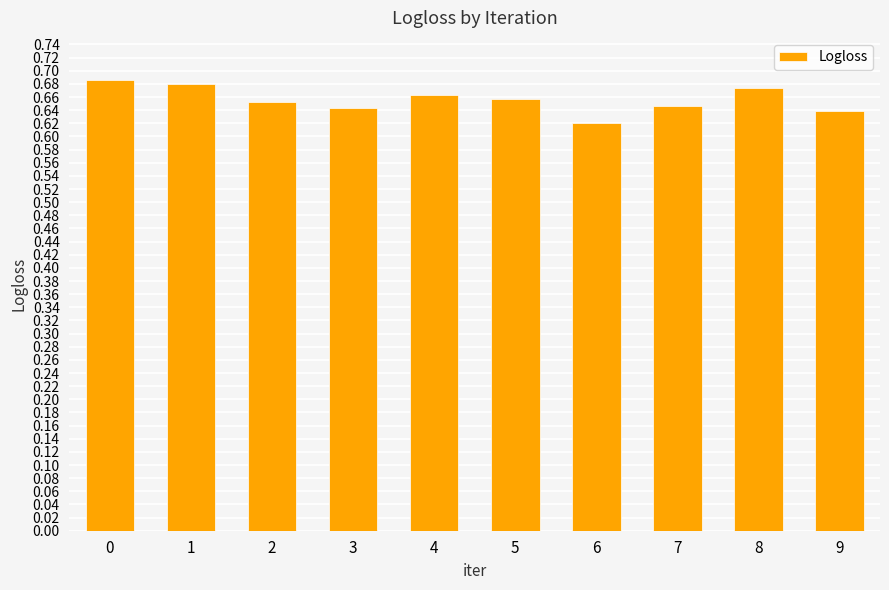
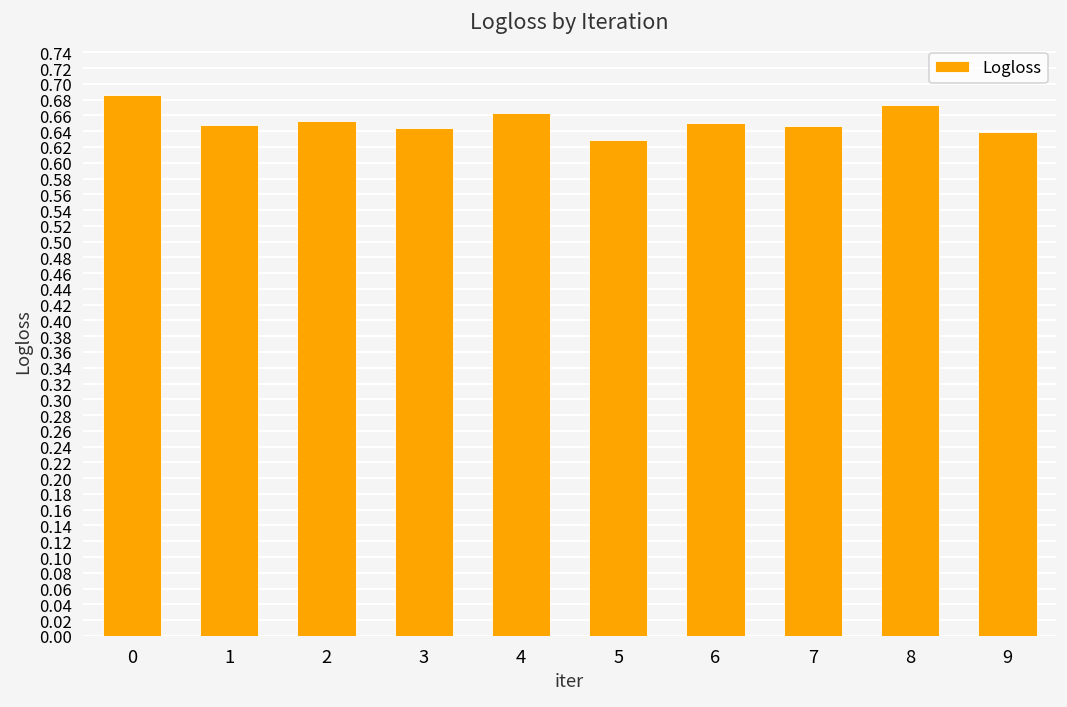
  {
    "0": 0.69,
-   "1": 0.68,
+   "1": 0.65,
    "2": 0.65,
    "3": 0.64,
    "4": 0.66,
-   "5": 0.66,
-   "6": 0.62,
+   "5": 0.63,
+   "6": 0.65,
    "7": 0.65,
    "8": 0.67,
    "9": 0.64
  }
